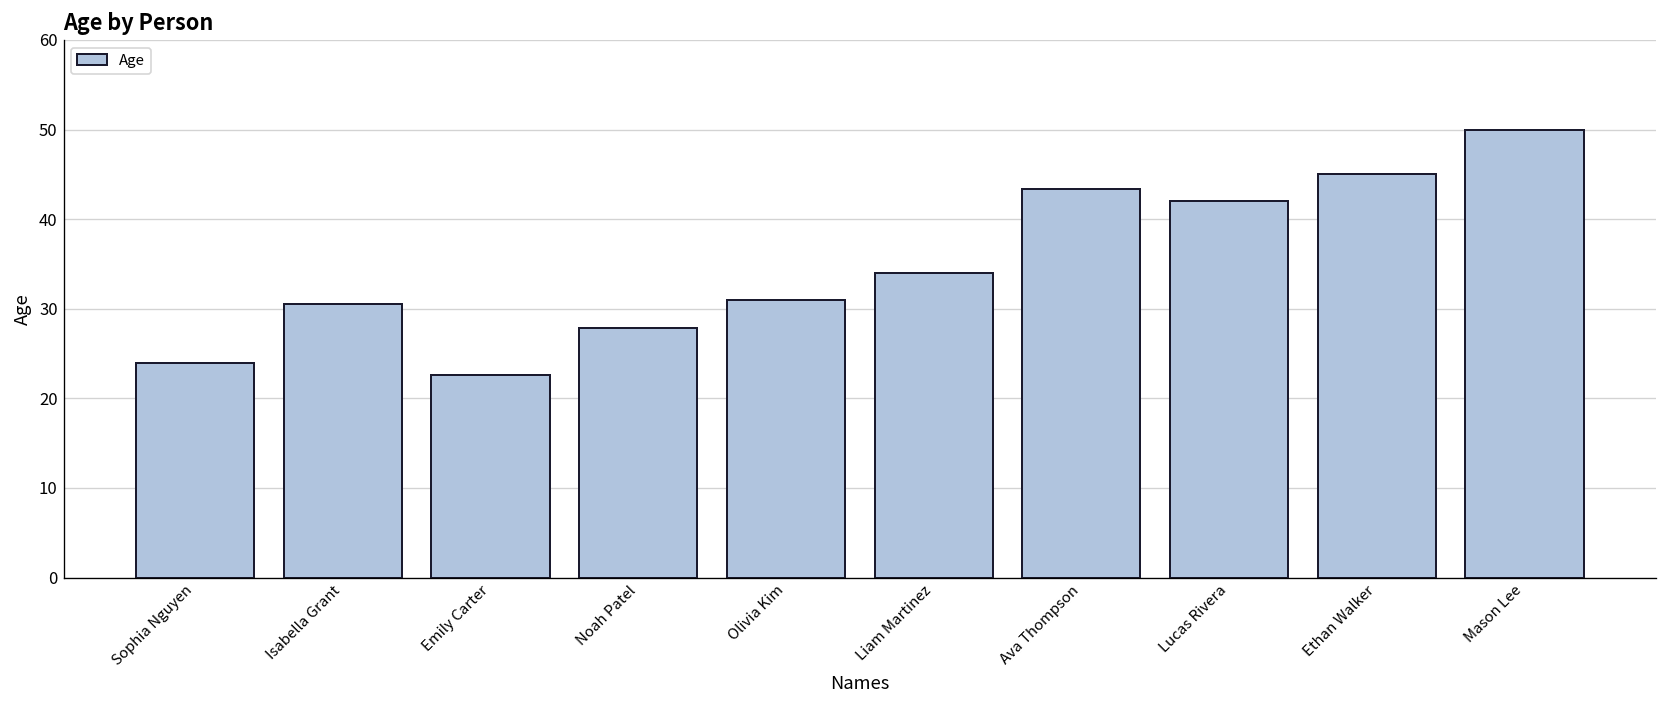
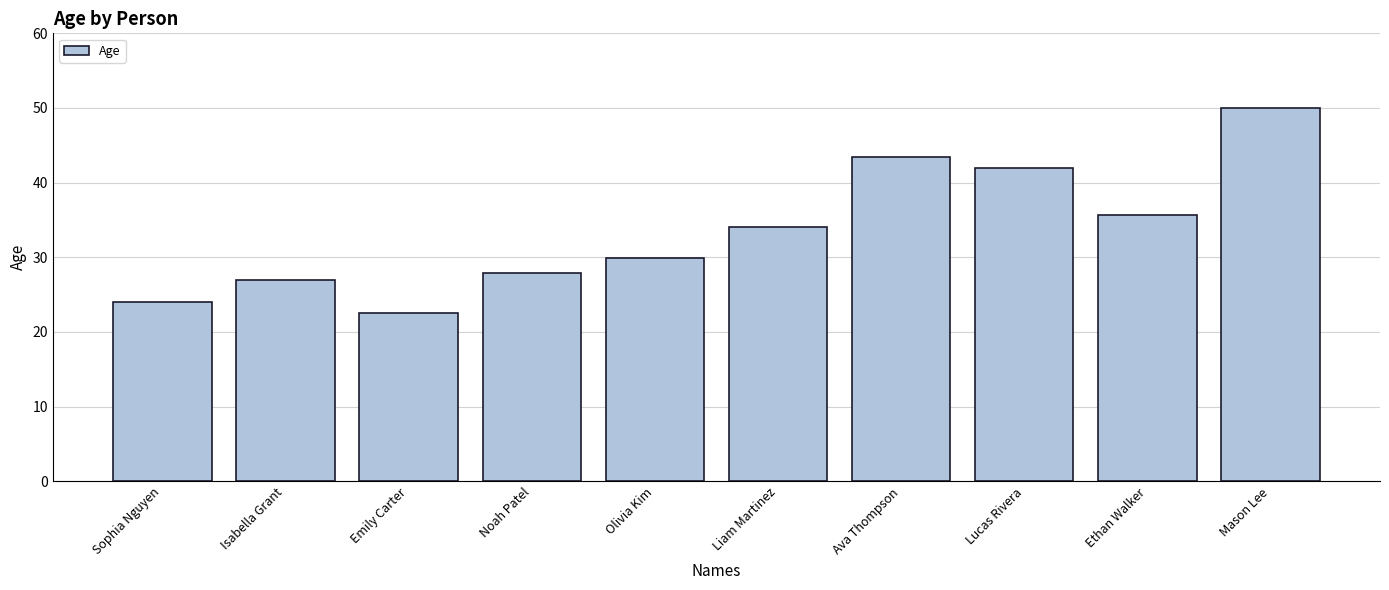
  {
    "Sophia Nguyen": 24,
-   "Isabella Grant": 31,
+   "Isabella Grant": 27,
    "Emily Carter": 23,
    "Noah Patel": 28,
-   "Olivia Kim": 31,
+   "Olivia Kim": 30,
    "Liam Martinez": 34,
    "Ava Thompson": 43,
    "Lucas Rivera": 42,
-   "Ethan Walker": 45,
+   "Ethan Walker": 36,
    "Mason Lee": 50
  }
